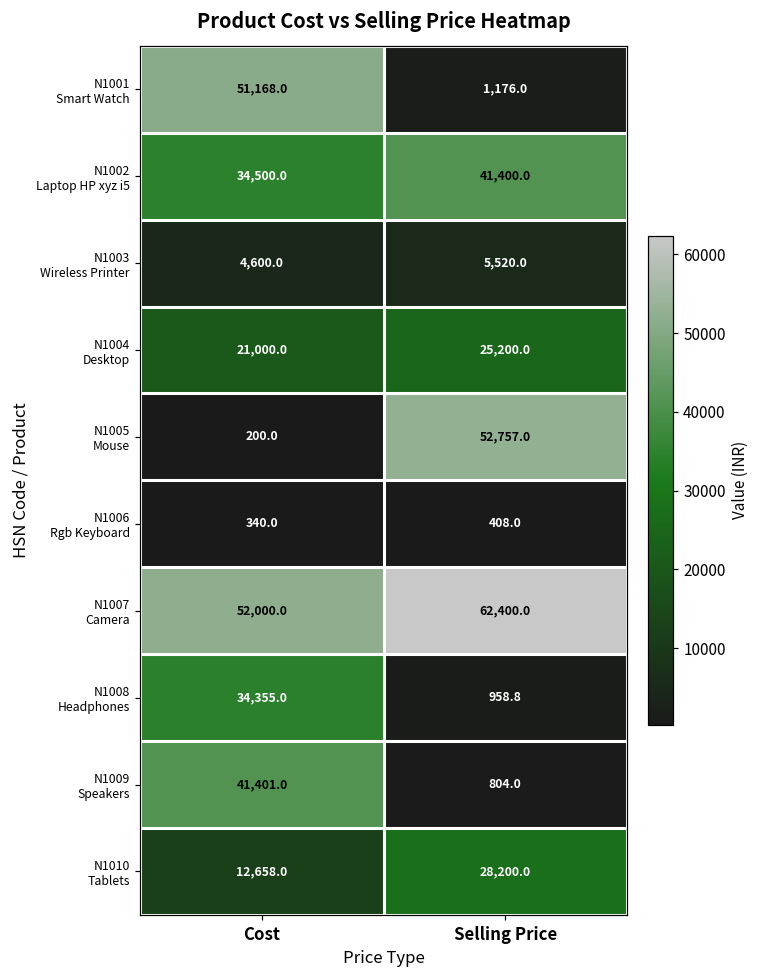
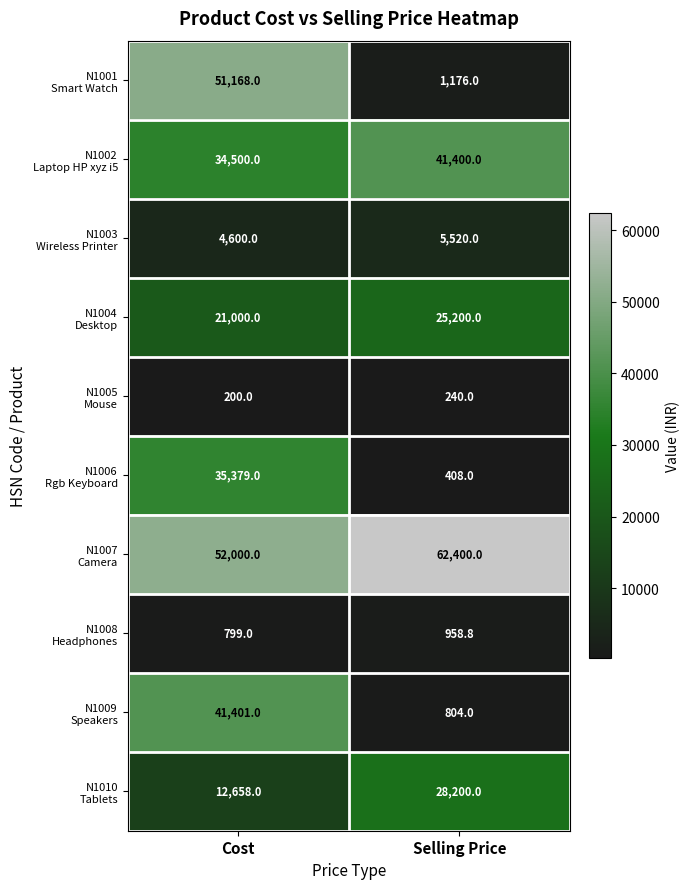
  {
    "N1001 Smart Watch": {
      "Cost": "51,168.0",
      "Selling Price": "1,176.0"
    },
    "N1002 Laptop HP xyz i5": {
      "Cost": "34,500.0",
      "Selling Price": "41,400.0"
    },
    "N1003 Wireless Printer": {
      "Cost": "4,600.0",
      "Selling Price": "5,520.0"
    },
    "N1004 Desktop": {
      "Cost": "21,000.0",
      "Selling Price": "25,200.0"
    },
    "N1005 Mouse": {
      "Cost": "200.0",
-     "Selling Price": "52,757.0"
+     "Selling Price": "240.0"
    },
    "N1006 Rgb Keyboard": {
-     "Cost": "340.0",
+     "Cost": "35,379.0",
      "Selling Price": "408.0"
    },
    "N1007 Camera": {
      "Cost": "52,000.0",
      "Selling Price": "62,400.0"
    },
    "N1008 Headphones": {
-     "Cost": "34,355.0",
+     "Cost": "799.0",
      "Selling Price": "958.8"
    },
    "N1009 Speakers": {
      "Cost": "41,401.0",
      "Selling Price": "804.0"
    },
    "N1010 Tablets": {
      "Cost": "12,658.0",
      "Selling Price": "28,200.0"
    }
  }
